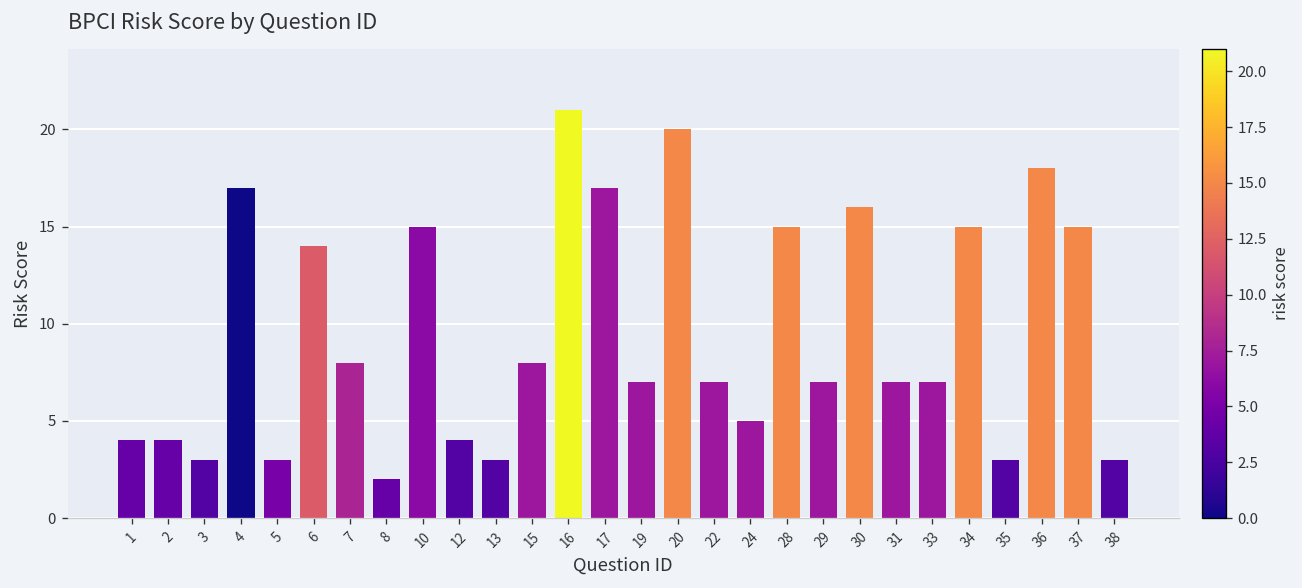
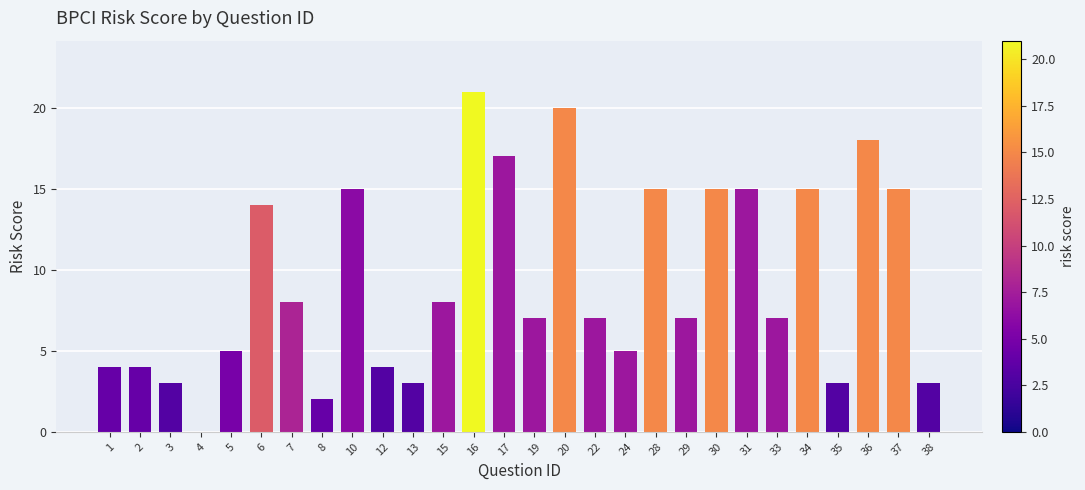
  {
    "1": 4,
    "2": 4,
    "3": 3,
-   "4": 17,
-   "5": 3,
+   "4": 0,
+   "5": 5,
    "6": 14,
    "7": 8,
    "8": 2,
    "10": 15,
    "12": 4,
    "13": 3,
    "15": 8,
    "16": 21,
    "17": 17,
    "19": 7,
    "20": 20,
    "22": 7,
    "24": 5,
    "28": 15,
    "29": 7,
-   "30": 16,
-   "31": 7,
+   "30": 15,
+   "31": 15,
    "33": 7,
    "34": 15,
    "35": 3,
    "36": 18,
    "37": 15,
    "38": 3
  }
